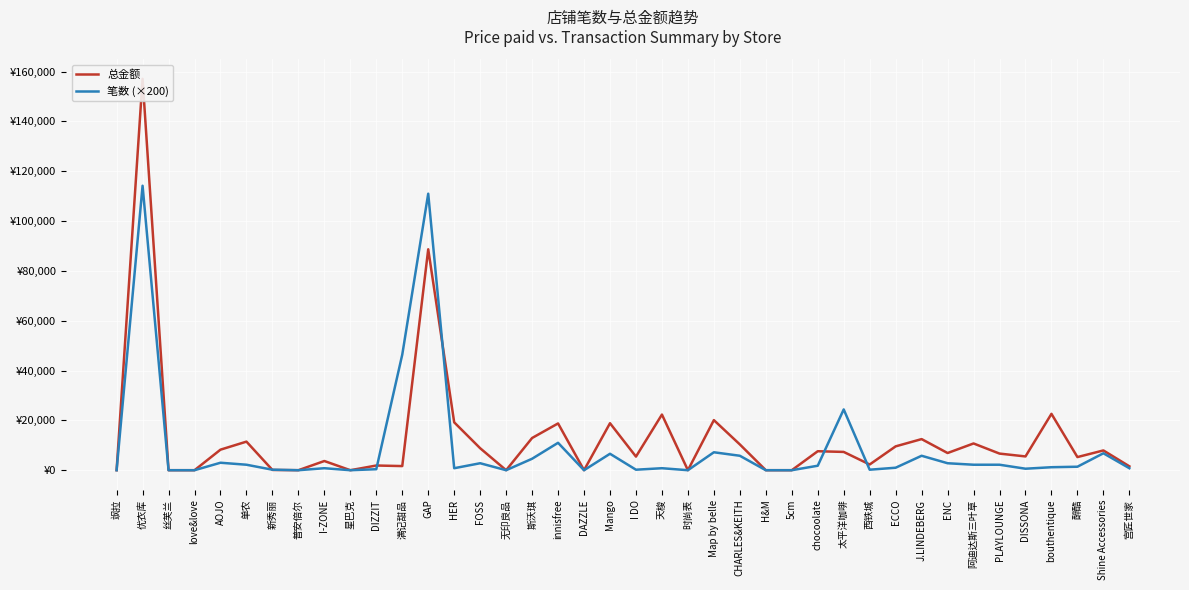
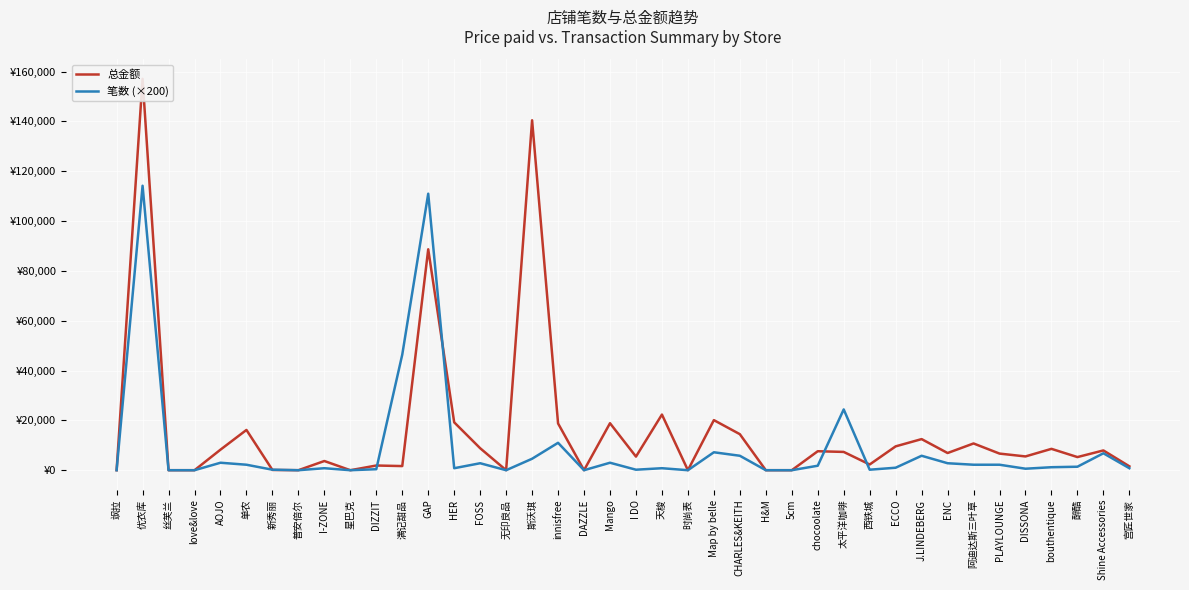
  {
    "总金额": {
      "AOJO": "¥8,000",
-     "单农": "¥11,000",
+     "单农": "¥16,000",
      "I-ZONE": "¥4,000",
      "DIZZIT": "¥2,000",
      "满记甜品": "¥2,000",
      "GAP": "¥89,000",
      "HER": "¥19,000",
      "FOSS": "¥9,000",
-     "斯沃琪": "¥13,000",
+     "斯沃琪": "¥140,000",
      "innisfree": "¥19,000",
      "Mango": "¥19,000",
      "I DO": "¥5,000",
      "天梭": "¥22,000",
      "Map by belle": "¥20,000",
-     "CHARLES&KEITH": "¥10,000",
+     "CHARLES&KEITH": "¥14,000",
      "chocoolate": "¥8,000",
      "太平洋咖啡": "¥7,000",
      "西铁城": "¥2,000",
      "ECCO": "¥10,000",
      "J.LINDEBERG": "¥12,000",
      "ENC": "¥7,000",
      "阿迪达斯三叶草": "¥11,000",
      "PLAYLOUNGE": "¥7,000",
      "DISSONA": "¥6,000",
-     "bouthentique": "¥23,000",
+     "bouthentique": "¥9,000",
      "醉酷": "¥5,000",
      "Shine Accessories": "¥8,000"
    },
    "笔数 (×200)": {
      "优衣库": "¥114,000",
      "AOJO": "¥3,000",
      "单农": "¥2,000",
      "I-ZONE": "¥1,000",
      "DIZZIT": "¥0",
      "满记甜品": "¥46,000",
      "GAP": "¥111,000",
      "HER": "¥1,000",
      "FOSS": "¥3,000",
      "斯沃琪": "¥5,000",
      "innisfree": "¥11,000",
-     "Mango": "¥7,000",
+     "Mango": "¥3,000",
      "I DO": "¥0",
      "天梭": "¥1,000",
      "Map by belle": "¥7,000",
      "CHARLES&KEITH": "¥6,000",
      "chocoolate": "¥2,000",
      "太平洋咖啡": "¥24,000",
      "西铁城": "¥0",
      "ECCO": "¥1,000",
      "J.LINDEBERG": "¥6,000",
      "ENC": "¥3,000",
      "阿迪达斯三叶草": "¥2,000",
      "PLAYLOUNGE": "¥2,000",
      "DISSONA": "¥1,000",
      "bouthentique": "¥1,000",
      "醉酷": "¥1,000",
      "Shine Accessories": "¥7,000"
    }
  }
